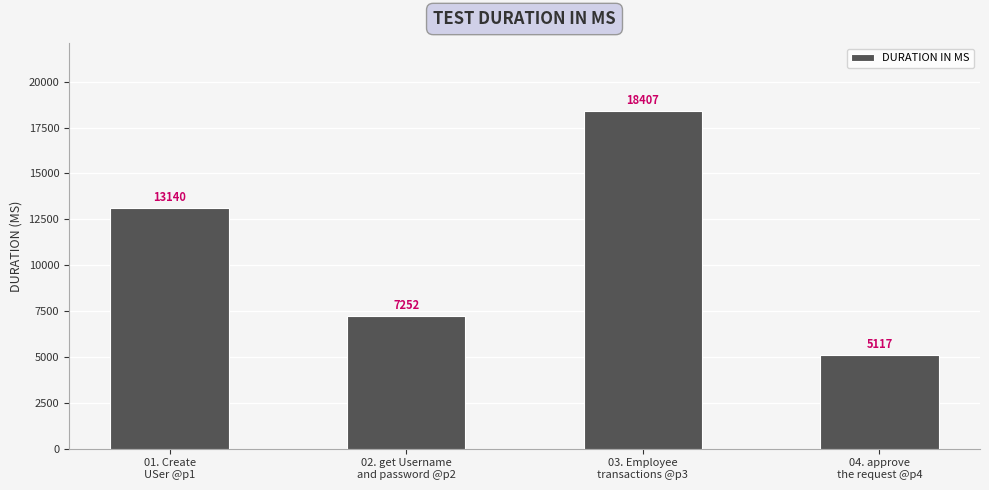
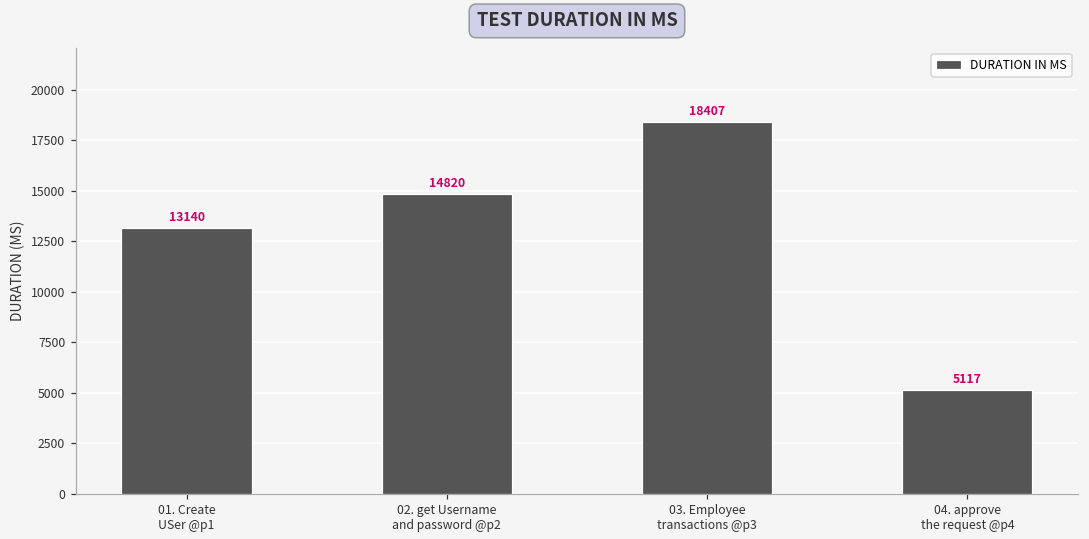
  {
    "01. Create USer @p1": 13140,
-   "02. get Username and password @p2": 7252,
+   "02. get Username and password @p2": 14820,
    "03. Employee transactions @p3": 18407,
    "04. approve the request @p4": 5117
  }
